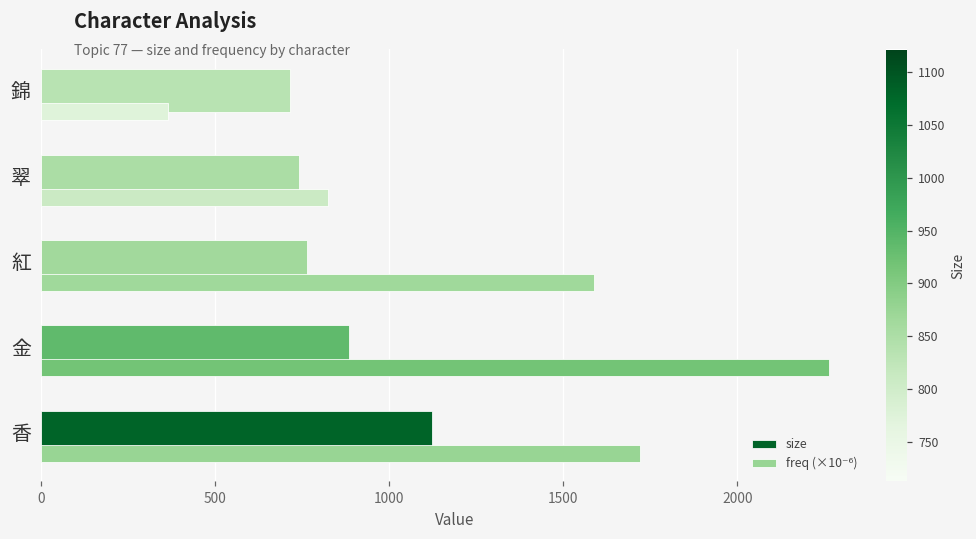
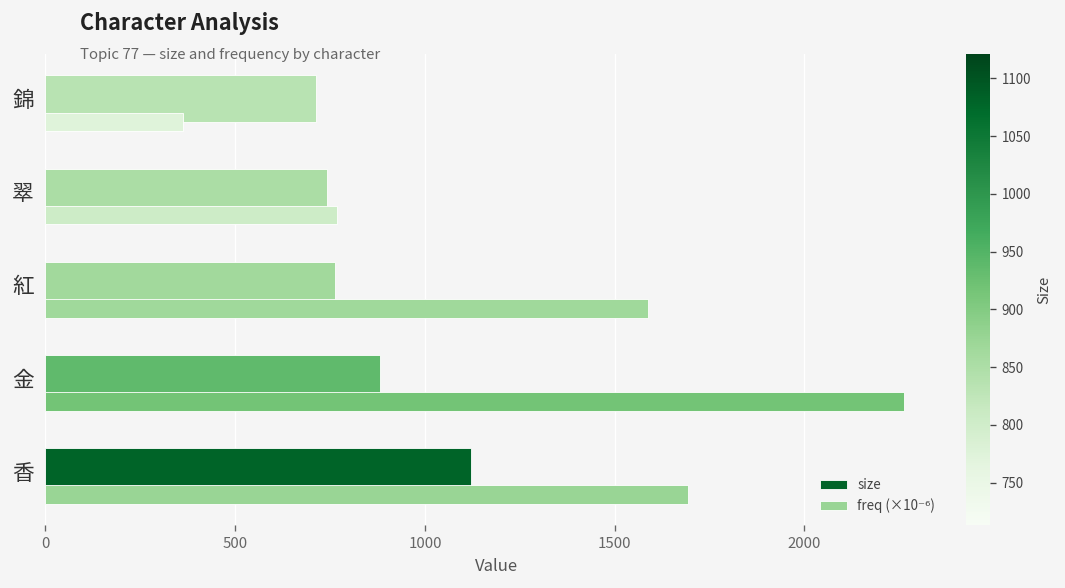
  {
    "size": {
      "錦": 710,
      "翠": 740,
      "紅": 760,
      "金": 880,
      "香": 1120
    },
    "freq (×10⁻⁶)": {
      "錦": 360,
-     "翠": 820,
+     "翠": 770,
      "紅": 1590,
      "金": 2260,
-     "香": 1720
+     "香": 1690
    }
  }
